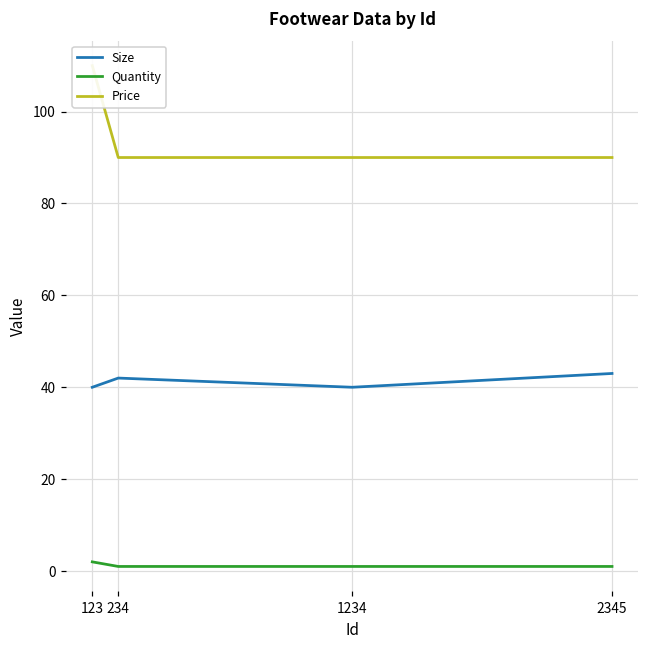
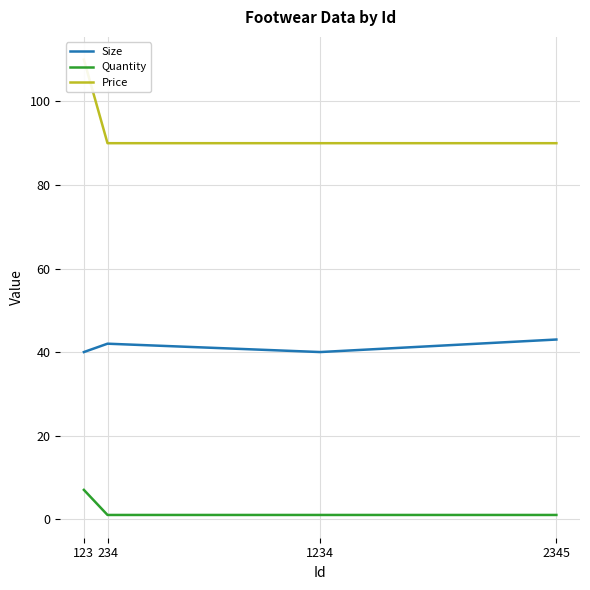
  {
    "Size": {
      "123": 40,
      "234": 42,
      "1234": 40,
      "2345": 43
    },
    "Quantity": {
-     "123": 2,
+     "123": 7,
      "234": 1,
      "1234": 1,
      "2345": 1
    },
    "Price": {
      "234": 90,
      "1234": 90,
      "2345": 90
    }
  }
